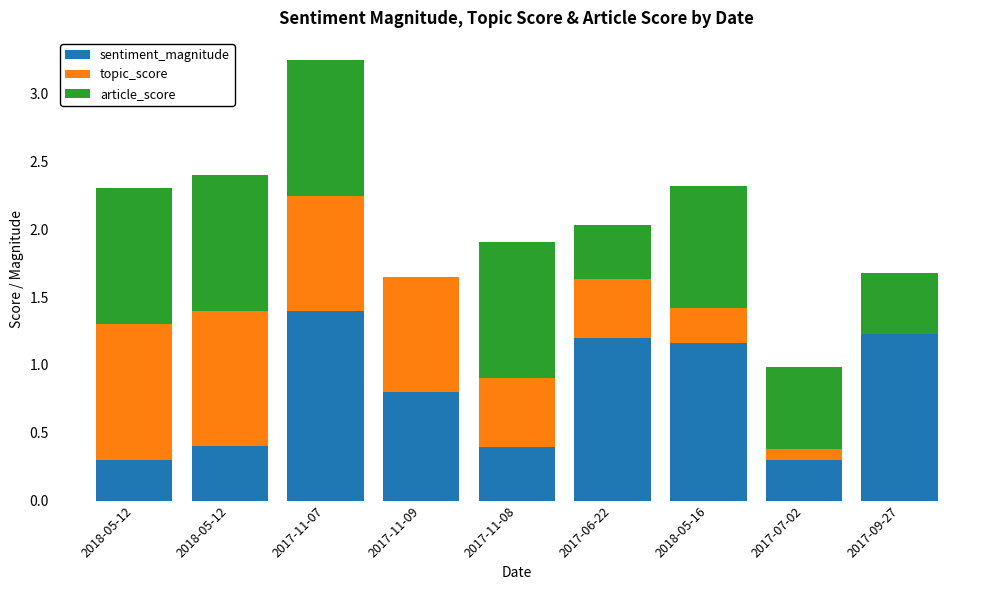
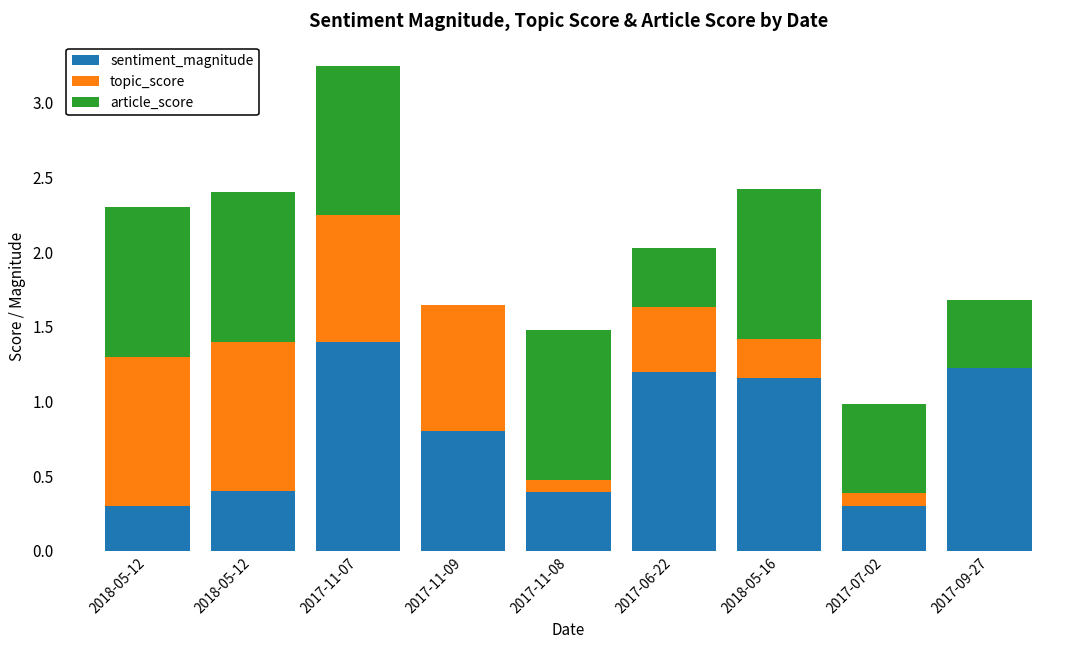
  {
    "sentiment_magnitude": {
      "2017-11-07": 1.40,
      "2017-11-09": 0.80,
      "2017-11-08": 0.39,
      "2017-06-22": 1.20,
      "2018-05-16": 1.16,
      "2017-07-02": 0.30,
      "2017-09-27": 1.23
    },
    "topic_score": {
      "2017-11-07": 0.85,
      "2017-11-09": 0.85,
-     "2017-11-08": 0.51,
+     "2017-11-08": 0.08,
      "2017-06-22": 0.43,
      "2018-05-16": 0.26,
      "2017-07-02": 0.08,
      "2017-09-27": 0.00
    },
    "article_score": {
      "2017-11-07": 1.0,
      "2017-11-09": 0.0,
      "2017-11-08": 1.0,
      "2017-06-22": 0.4,
-     "2018-05-16": 0.9,
+     "2018-05-16": 1.0,
      "2017-07-02": 0.6,
      "2017-09-27": 0.45
    }
  }
